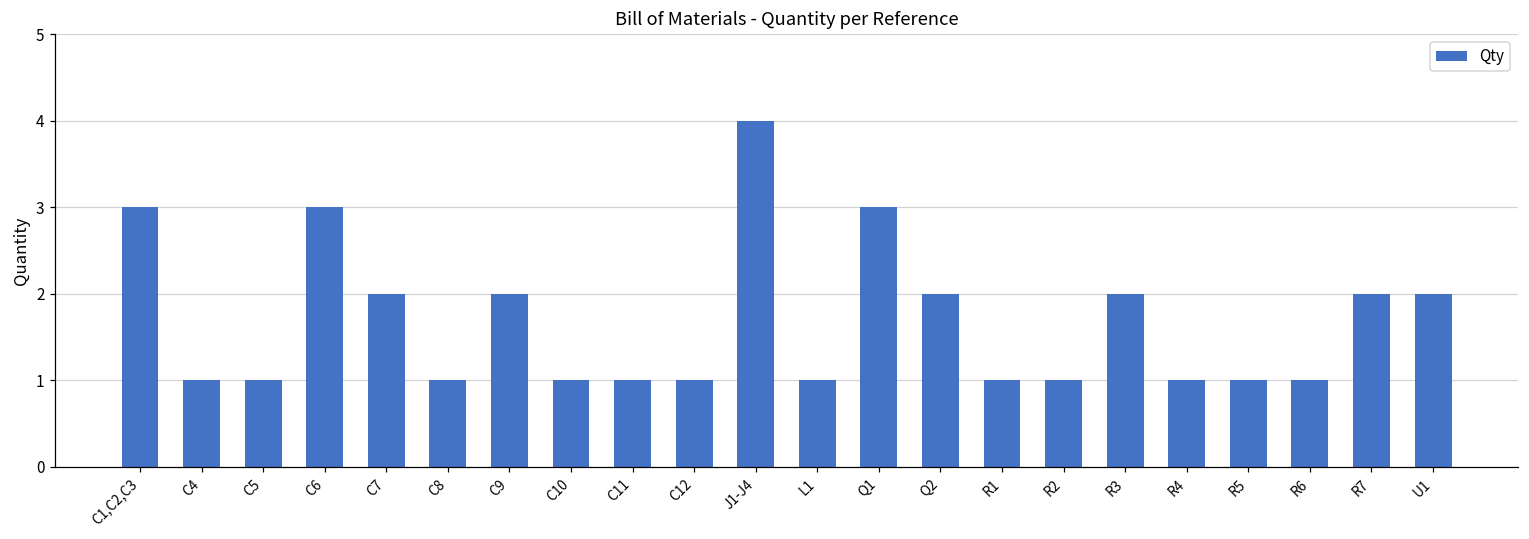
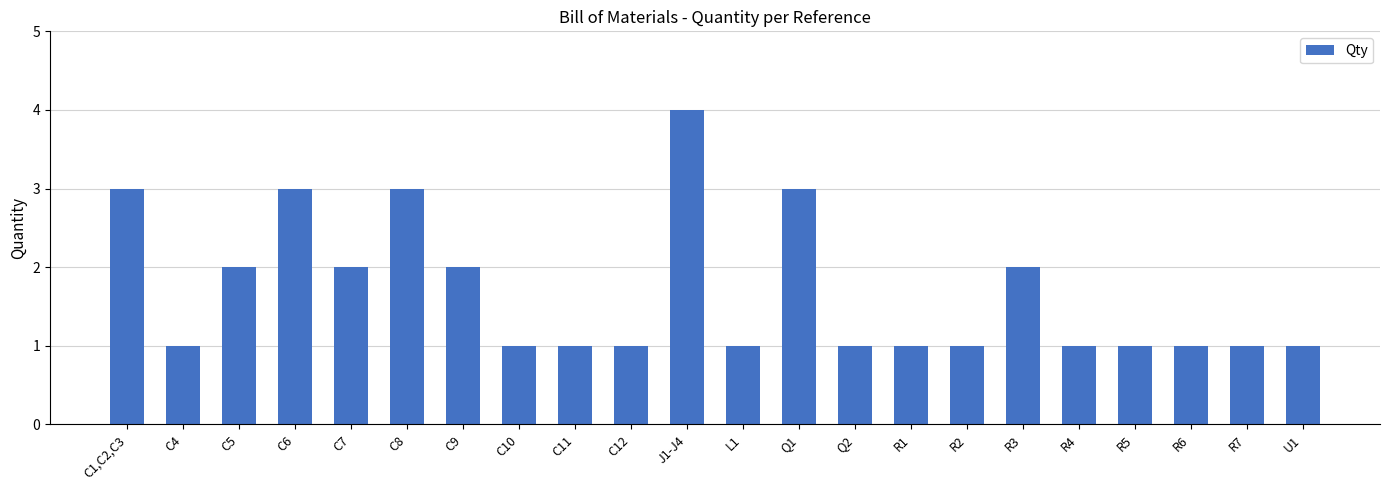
  {
    "C1,C2,C3": 3,
    "C4": 1,
-   "C5": 1,
+   "C5": 2,
    "C6": 3,
    "C7": 2,
-   "C8": 1,
+   "C8": 3,
    "C9": 2,
    "C10": 1,
    "C11": 1,
    "C12": 1,
    "J1-J4": 4,
    "L1": 1,
    "Q1": 3,
-   "Q2": 2,
+   "Q2": 1,
    "R1": 1,
    "R2": 1,
    "R3": 2,
    "R4": 1,
    "R5": 1,
    "R6": 1,
-   "R7": 2,
-   "U1": 2
+   "R7": 1,
+   "U1": 1
  }
